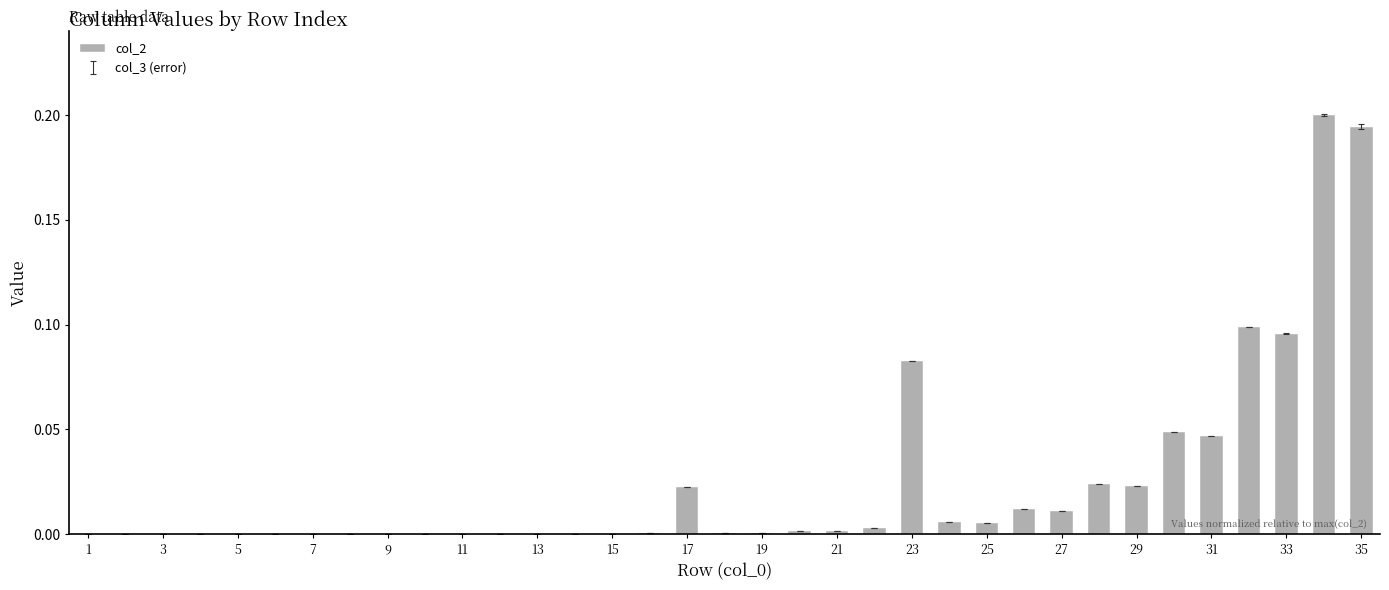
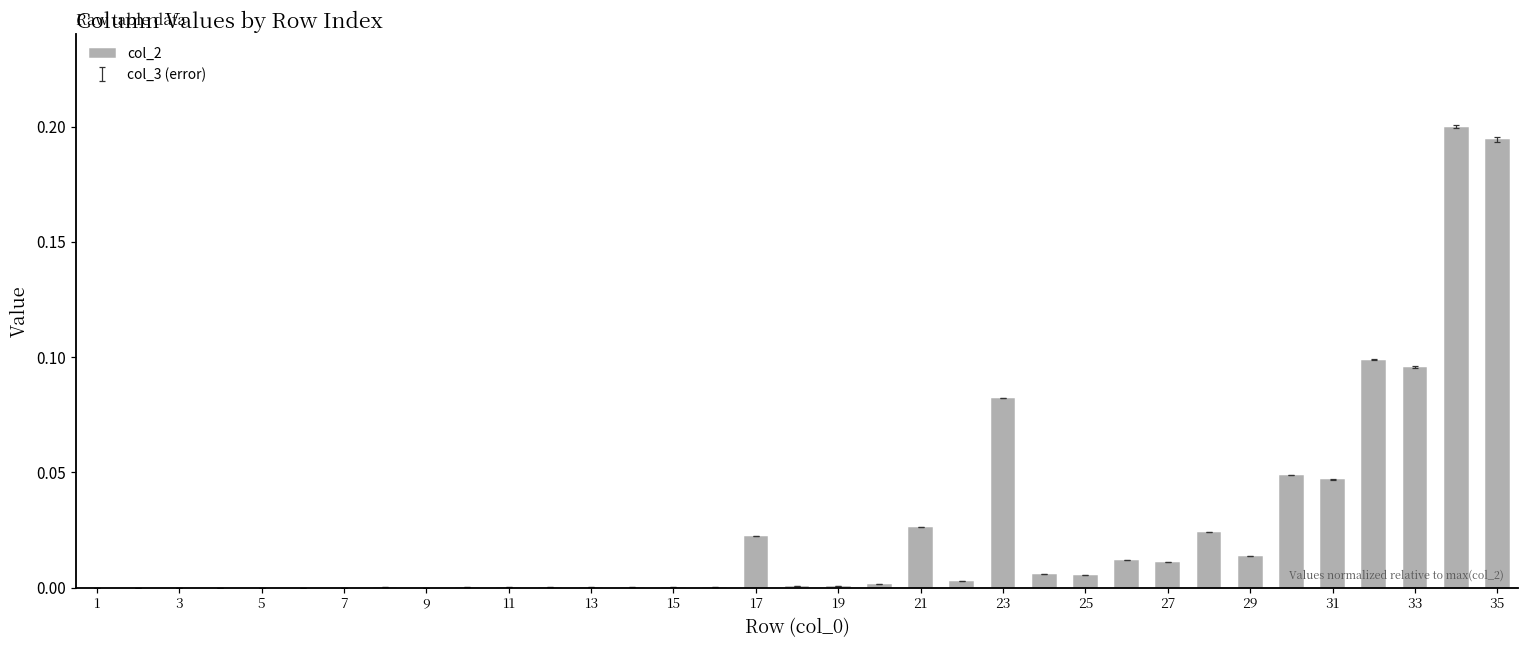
  {
    "col_2": {
      "1": 0.000,
      "3": 0.000,
      "17": 0.022,
-     "21": 0.001,
+     "21": 0.026,
      "23": 0.082,
      "25": 0.005,
      "27": 0.011,
-     "29": 0.023,
+     "29": 0.014,
      "31": 0.047,
      "33": 0.096,
      "35": 0.194
    }
  }
